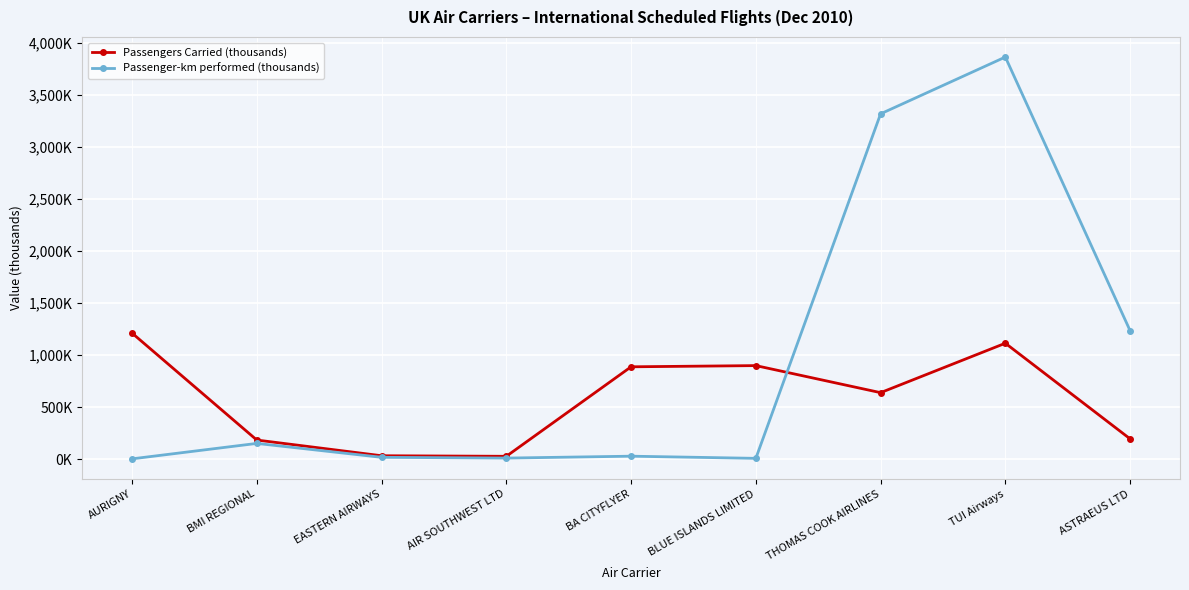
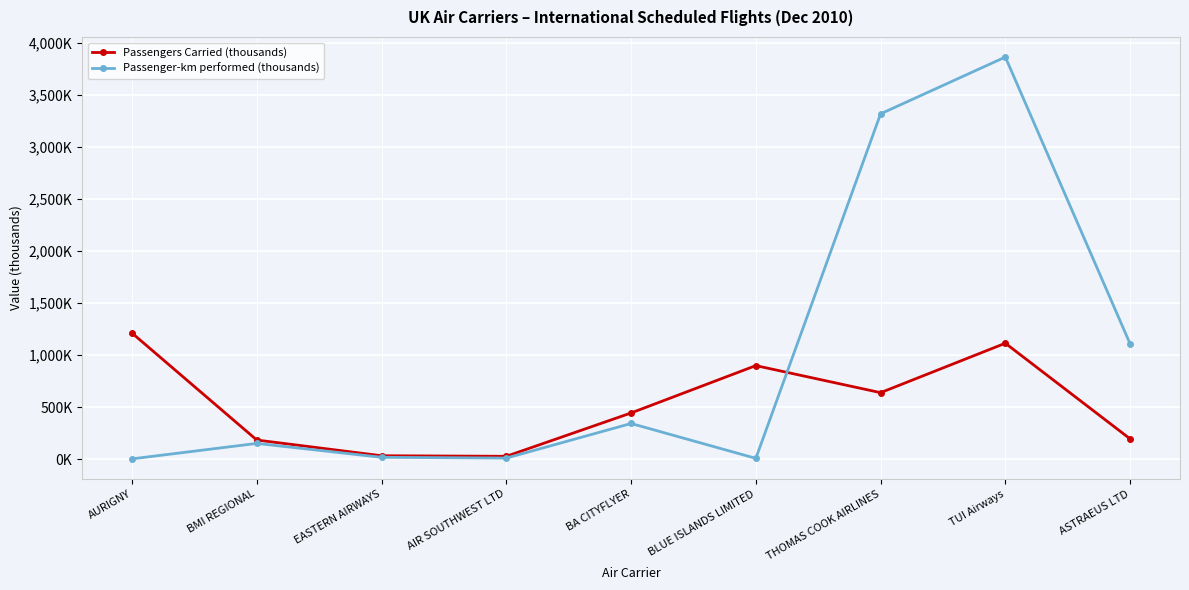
  {
    "Passengers Carried (thousands)": {
      "AURIGNY": "1,210,000",
      "BMI REGIONAL": "180,000",
-     "BA CITYFLYER": "890,000",
+     "BA CITYFLYER": "440,000",
      "BLUE ISLANDS LIMITED": "900,000",
      "THOMAS COOK AIRLINES": "640,000",
      "TUI Airways": "1,110,000",
      "ASTRAEUS LTD": "190,000"
    },
    "Passenger-km performed (thousands)": {
      "AURIGNY": "0",
      "BMI REGIONAL": "150,000",
-     "BA CITYFLYER": "30,000",
+     "BA CITYFLYER": "340,000",
      "BLUE ISLANDS LIMITED": "10,000",
      "THOMAS COOK AIRLINES": "3,320,000",
      "TUI Airways": "3,870,000",
-     "ASTRAEUS LTD": "1,230,000"
+     "ASTRAEUS LTD": "1,110,000"
    }
  }
